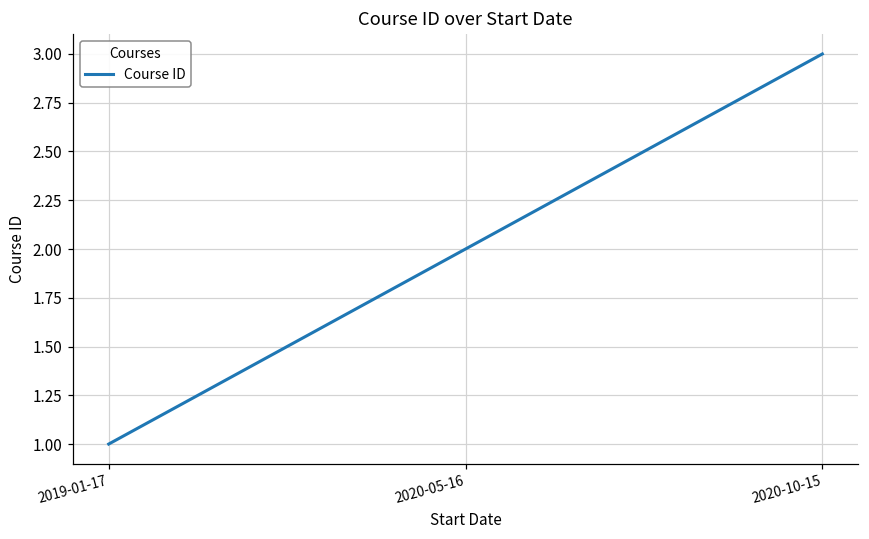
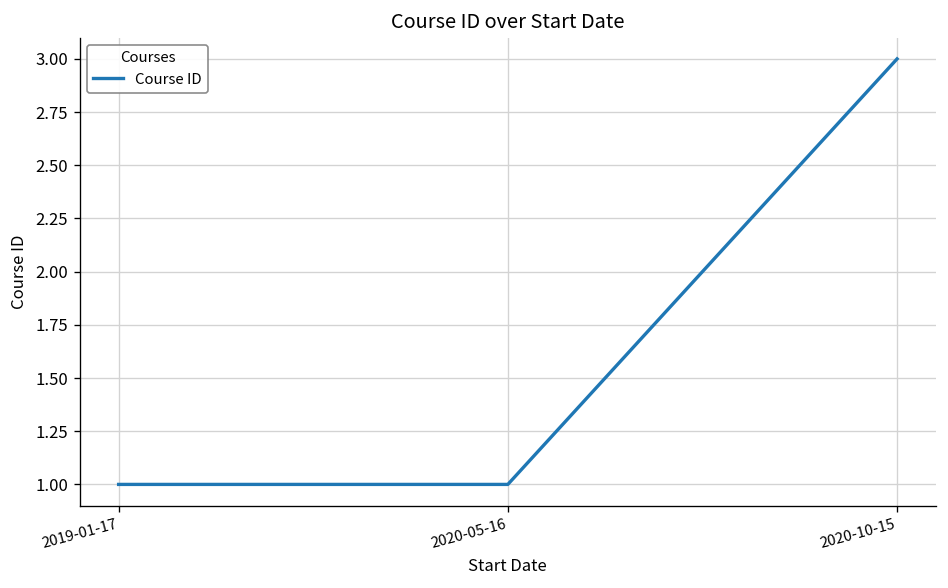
  {
    "2019-01-17": 1,
-   "2020-05-16": 2,
+   "2020-05-16": 1,
    "2020-10-15": 3
  }
